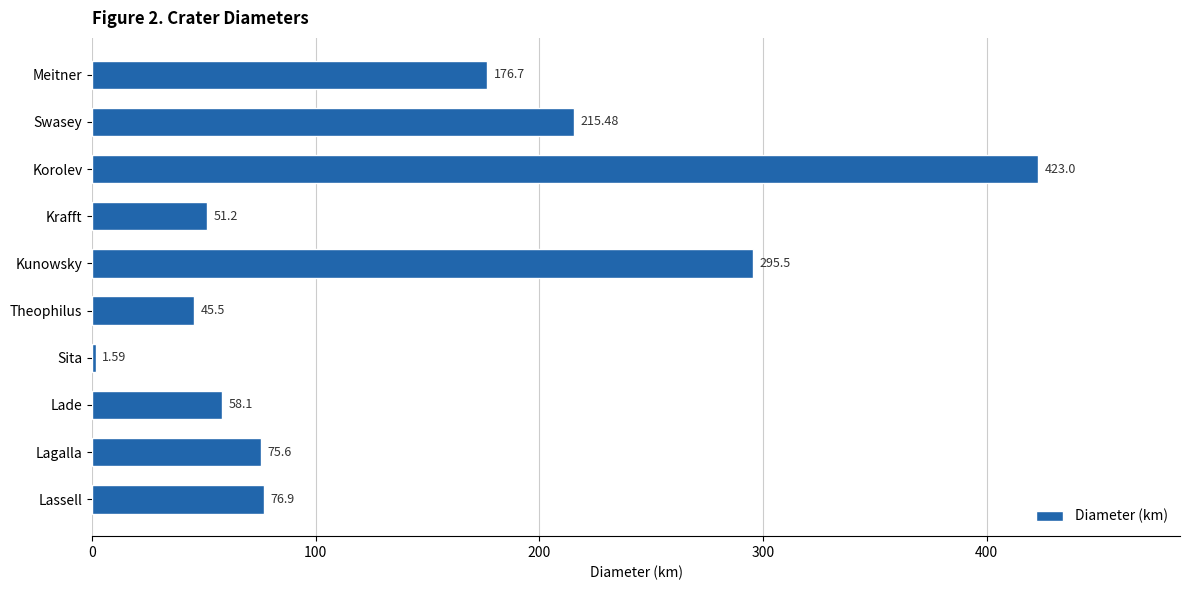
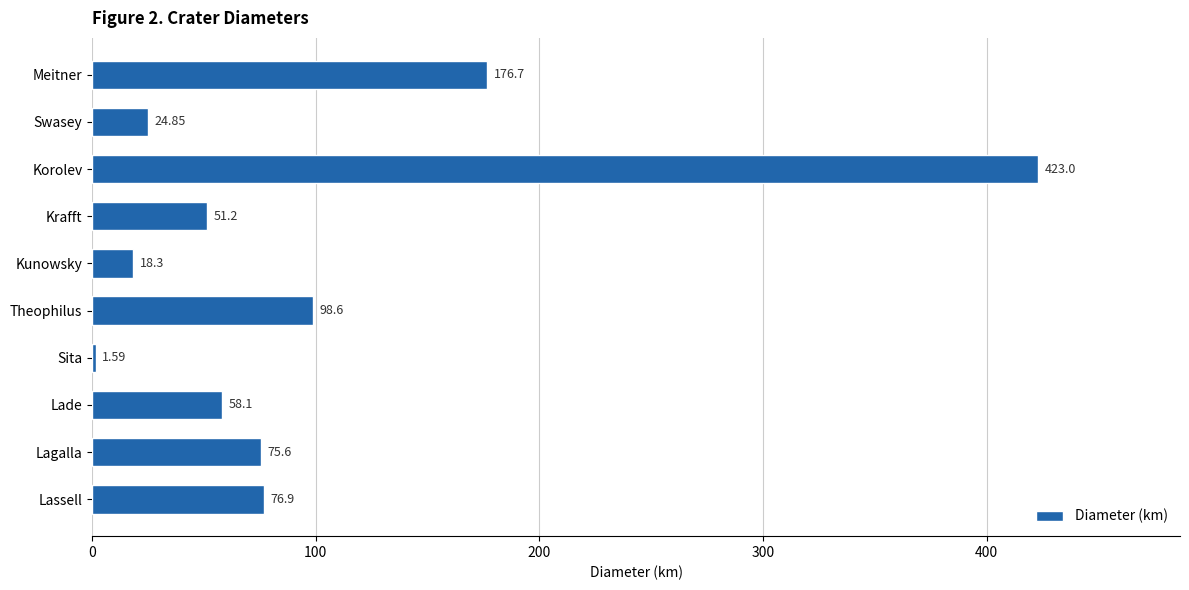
  {
    "Meitner": 176.7,
-   "Swasey": 215.48,
+   "Swasey": 24.85,
    "Korolev": 423.0,
    "Krafft": 51.2,
-   "Kunowsky": 295.5,
-   "Theophilus": 45.5,
+   "Kunowsky": 18.3,
+   "Theophilus": 98.6,
    "Sita": 1.59,
    "Lade": 58.1,
    "Lagalla": 75.6,
    "Lassell": 76.9
  }
